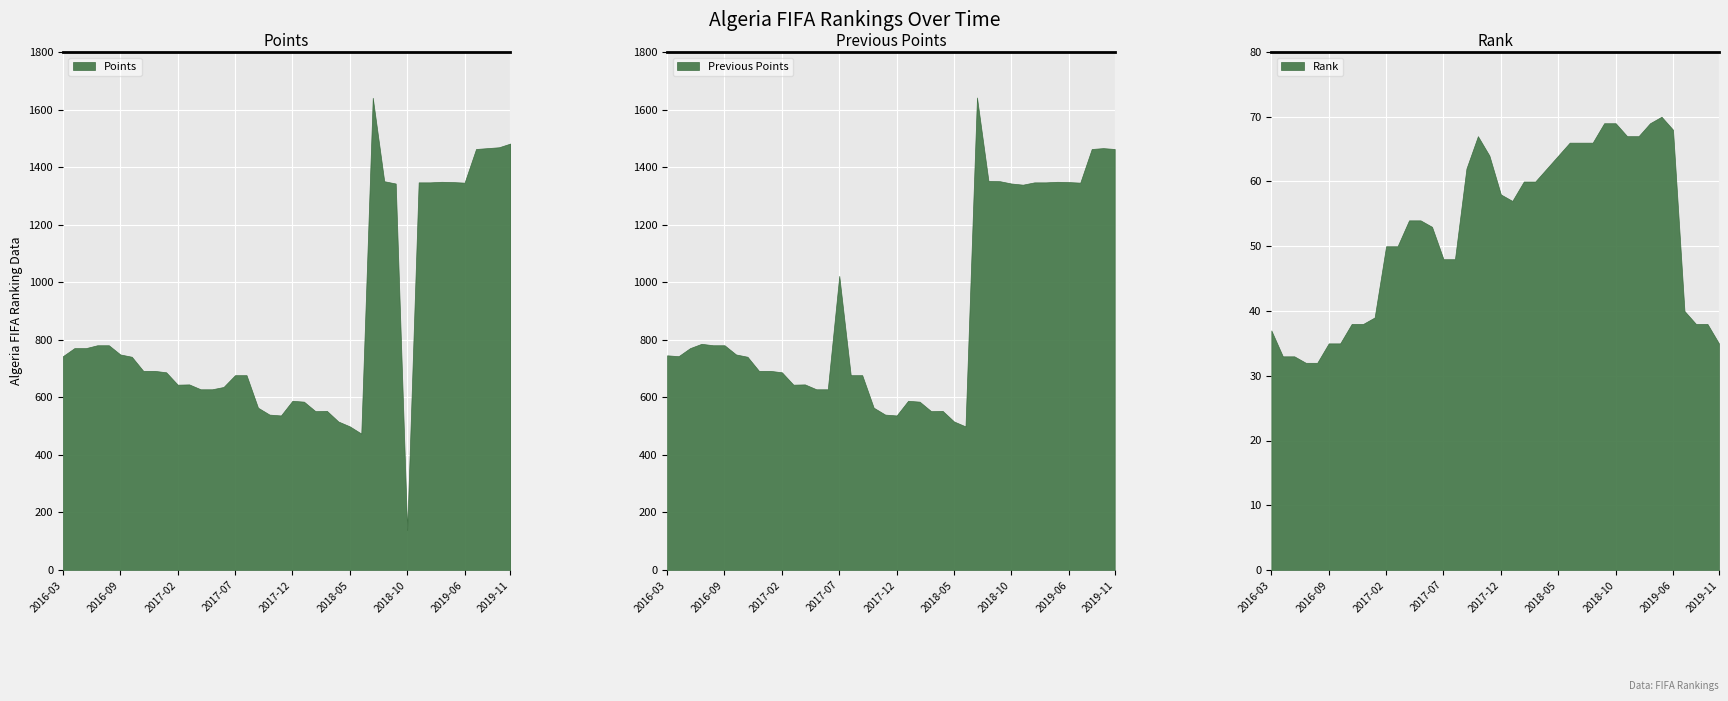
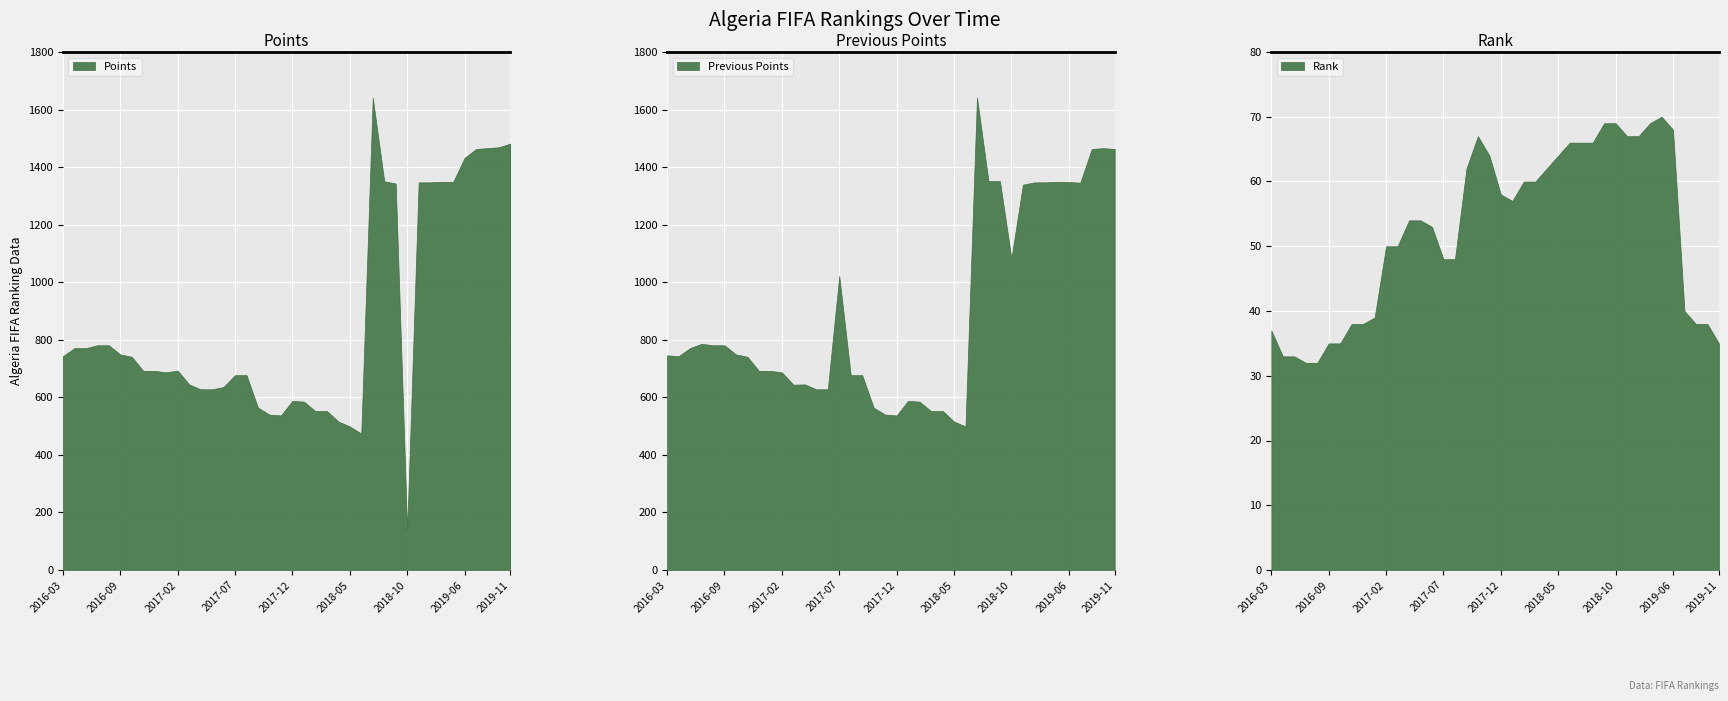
  {
    "Points": {
      "2016-03": 740,
      "2016-09": 750,
-     "2017-02": 640,
+     "2017-02": 690,
      "2017-07": 680,
      "2017-12": 590,
      "2018-05": 500,
      "2018-10": 140,
-     "2019-06": 1350,
+     "2019-06": 1430,
      "2019-11": 1480
    },
    "Previous Points": {
      "2016-03": 750,
      "2016-09": 780,
      "2017-02": 690,
      "2017-07": 1020,
      "2017-12": 540,
      "2018-05": 520,
-     "2018-10": 1340,
+     "2018-10": 1080,
      "2019-06": 1350,
      "2019-11": 1460
    },
    "Rank": {
      "2016-03": 37,
      "2016-09": 35,
      "2017-02": 50,
      "2017-07": 48,
      "2017-12": 58,
      "2018-05": 64,
      "2018-10": 69,
      "2019-06": 68,
      "2019-11": 35
    }
  }
